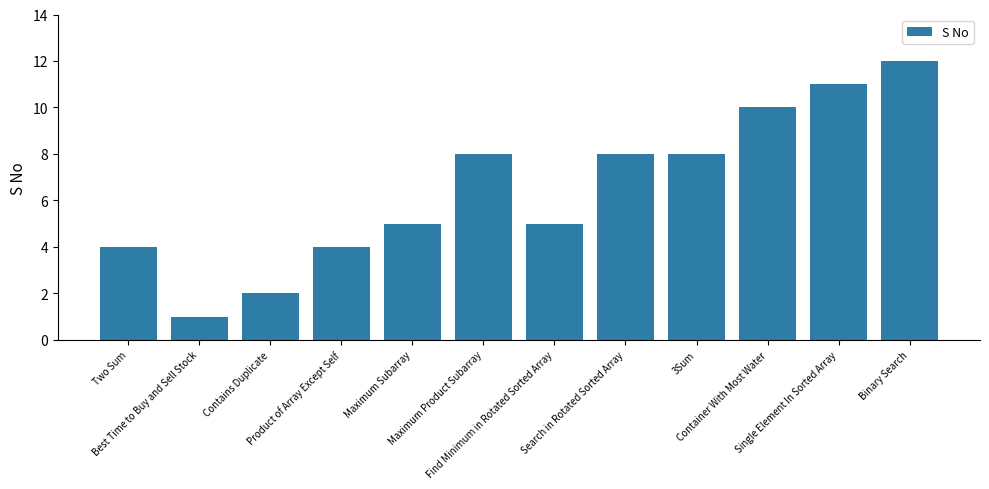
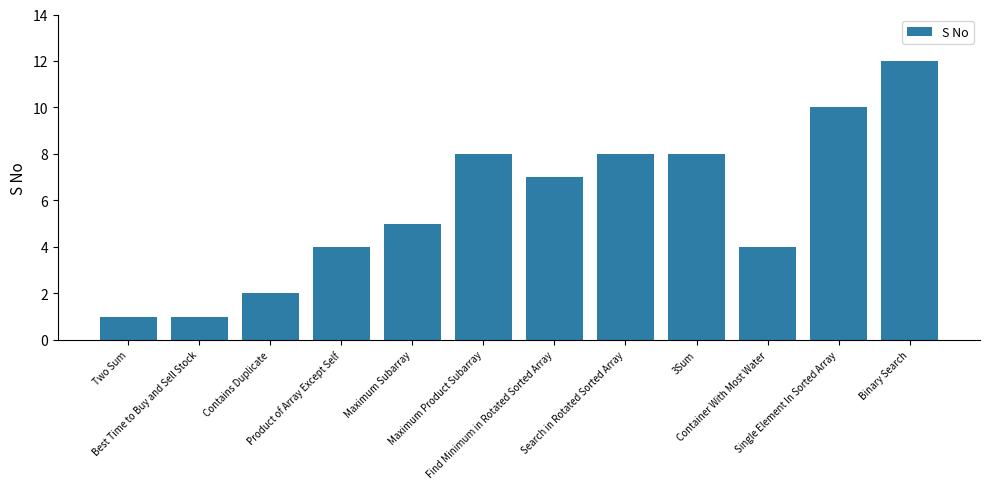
  {
-   "Two Sum": 4,
+   "Two Sum": 1,
    "Best Time to Buy and Sell Stock": 1,
    "Contains Duplicate": 2,
    "Product of Array Except Self": 4,
    "Maximum Subarray": 5,
    "Maximum Product Subarray": 8,
-   "Find Minimum in Rotated Sorted Array": 5,
+   "Find Minimum in Rotated Sorted Array": 7,
    "Search in Rotated Sorted Array": 8,
    "3Sum": 8,
-   "Container With Most Water": 10,
-   "Single Element In Sorted Array": 11,
+   "Container With Most Water": 4,
+   "Single Element In Sorted Array": 10,
    "Binary Search": 12
  }
